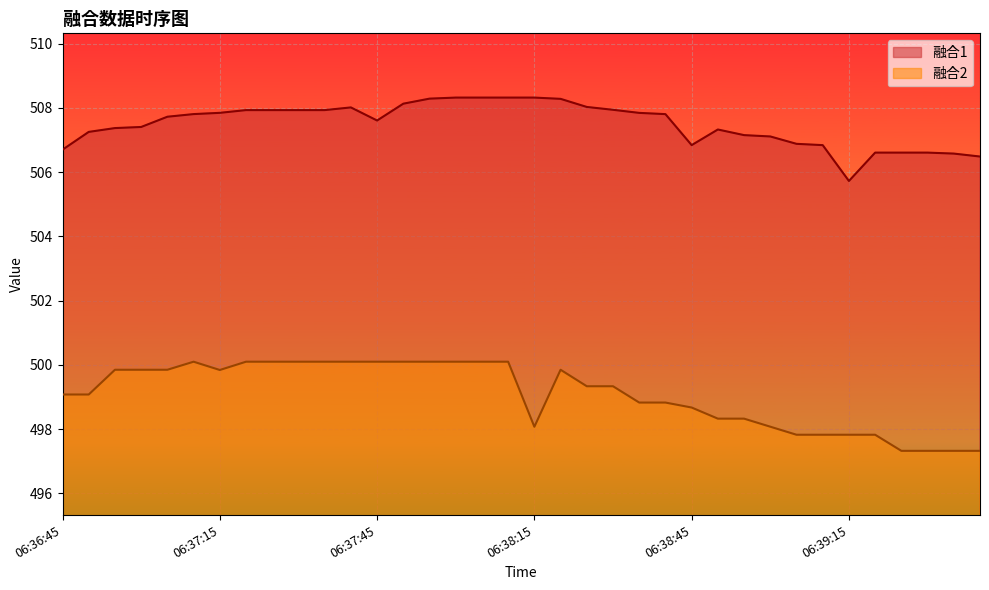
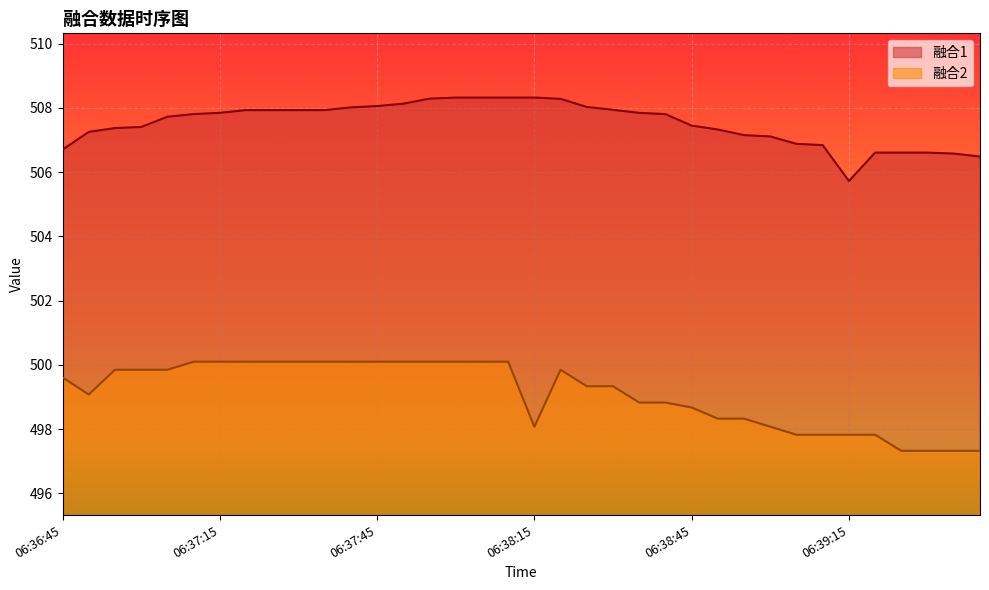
  {
    "融合1": {
      "06:36:45": 506.7,
      "06:37:15": 507.8,
-     "06:37:45": 507.6,
+     "06:37:45": 508.1,
      "06:38:15": 508.3,
-     "06:38:45": 506.8,
+     "06:38:45": 507.4,
      "06:39:15": 505.7
    },
    "融合2": {
-     "06:36:45": 499.1,
-     "06:37:15": 499.8,
+     "06:36:45": 499.6,
+     "06:37:15": 500.1,
      "06:37:45": 500.1,
      "06:38:15": 498.1,
      "06:38:45": 498.7,
      "06:39:15": 497.8
    }
  }
